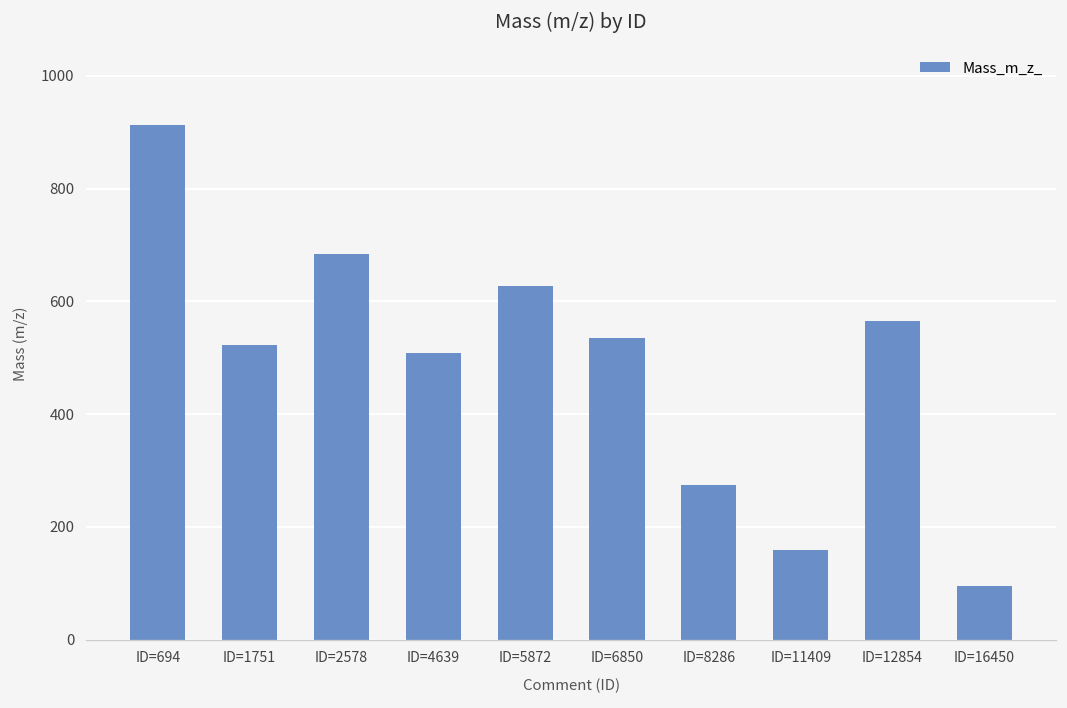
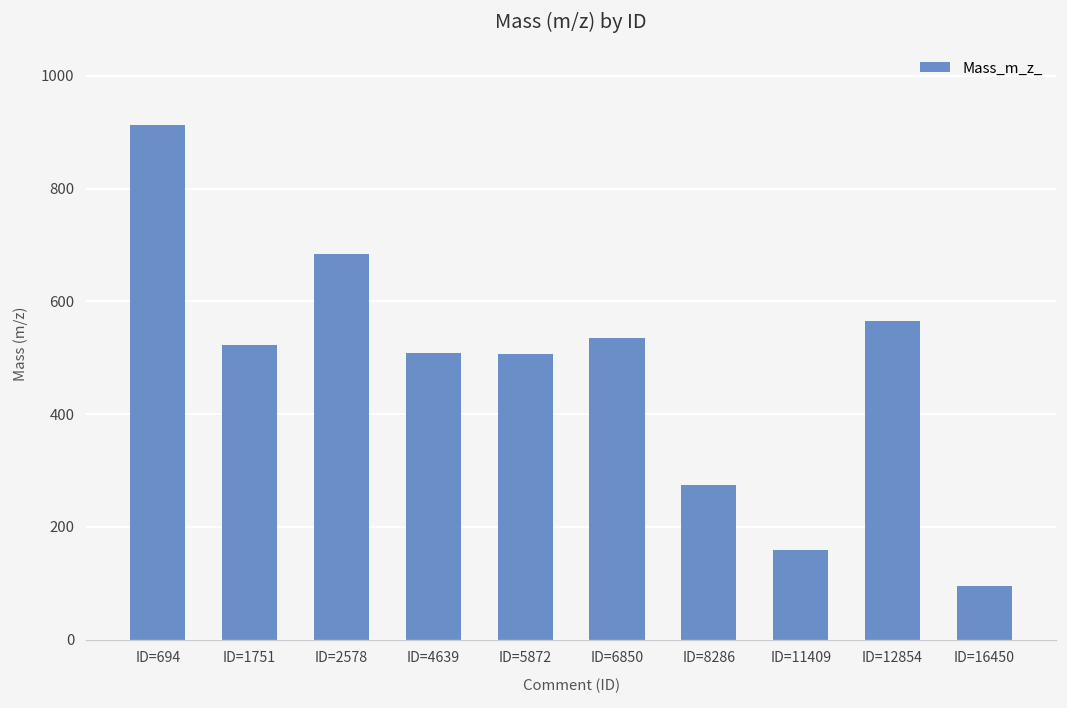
  {
    "ID=694": 910,
    "ID=1751": 520,
    "ID=2578": 680,
    "ID=4639": 510,
-   "ID=5872": 630,
+   "ID=5872": 510,
    "ID=6850": 540,
    "ID=8286": 280,
    "ID=11409": 160,
    "ID=12854": 560,
    "ID=16450": 90
  }
